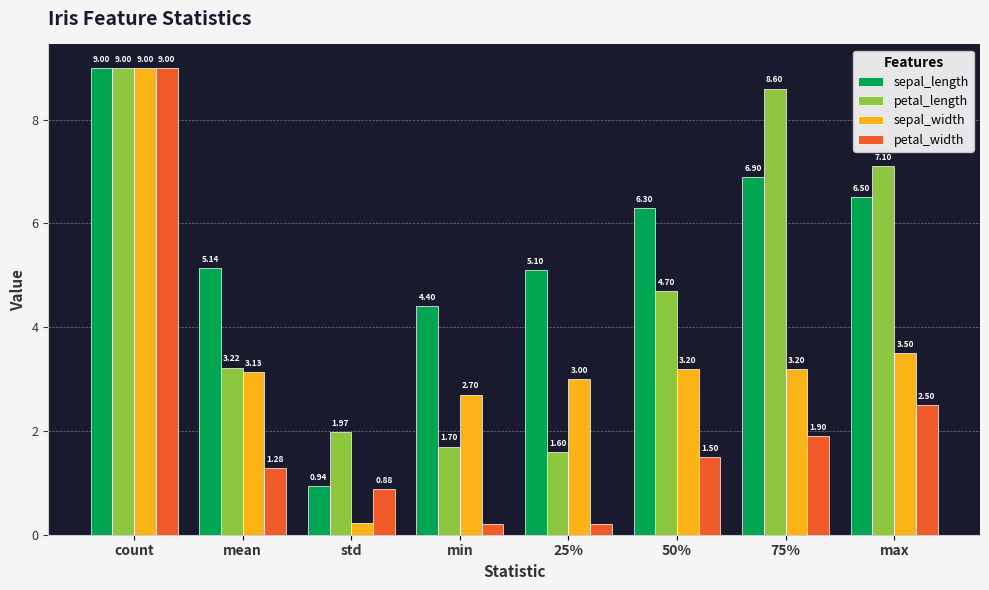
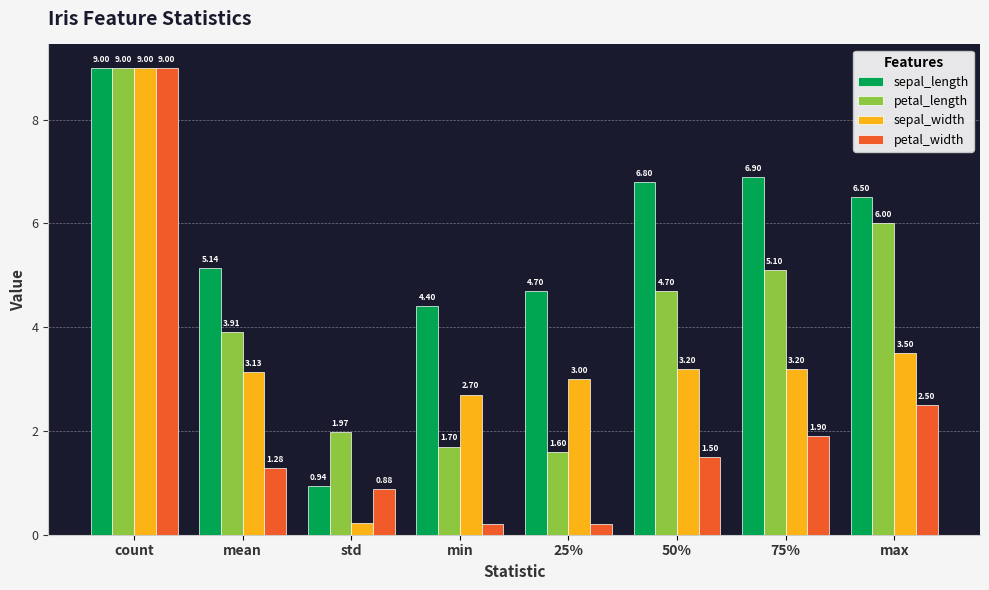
  {
    "sepal_length": {
      "count": 9.00,
      "mean": 5.14,
      "std": 0.94,
      "min": 4.40,
-     "25%": 5.10,
-     "50%": 6.30,
+     "25%": 4.70,
+     "50%": 6.80,
      "75%": 6.90,
      "max": 6.50
    },
    "petal_length": {
      "count": 9.00,
-     "mean": 3.22,
+     "mean": 3.91,
      "std": 1.97,
      "min": 1.70,
      "25%": 1.60,
      "50%": 4.70,
-     "75%": 8.60,
-     "max": 7.10
+     "75%": 5.10,
+     "max": 6.00
    },
    "sepal_width": {
      "count": 9.00,
      "mean": 3.13,
      "min": 2.70,
      "25%": 3.00,
      "50%": 3.20,
      "75%": 3.20,
      "max": 3.50
    },
    "petal_width": {
      "count": 9.00,
      "mean": 1.28,
      "std": 0.88,
      "50%": 1.50,
      "75%": 1.90,
      "max": 2.50
    }
  }
